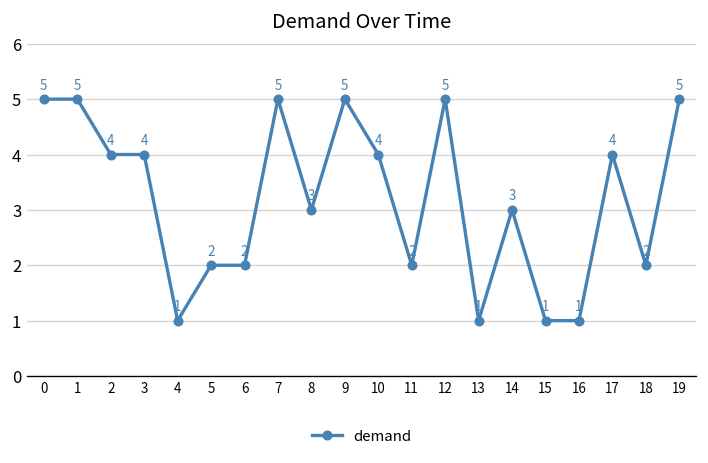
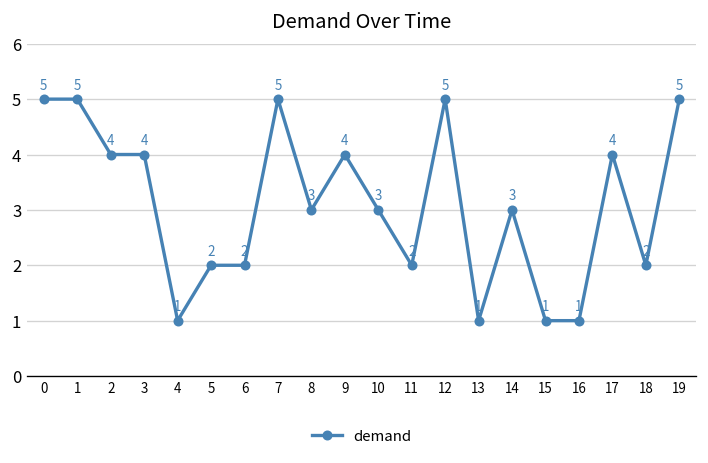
  {
    "0": 5,
    "1": 5,
    "2": 4,
    "3": 4,
    "4": 1,
    "5": 2,
    "6": 2,
    "7": 5,
    "8": 3,
-   "9": 5,
-   "10": 4,
+   "9": 4,
+   "10": 3,
    "11": 2,
    "12": 5,
    "14": 3,
    "15": 1,
    "16": 1,
    "17": 4,
    "19": 5
  }
